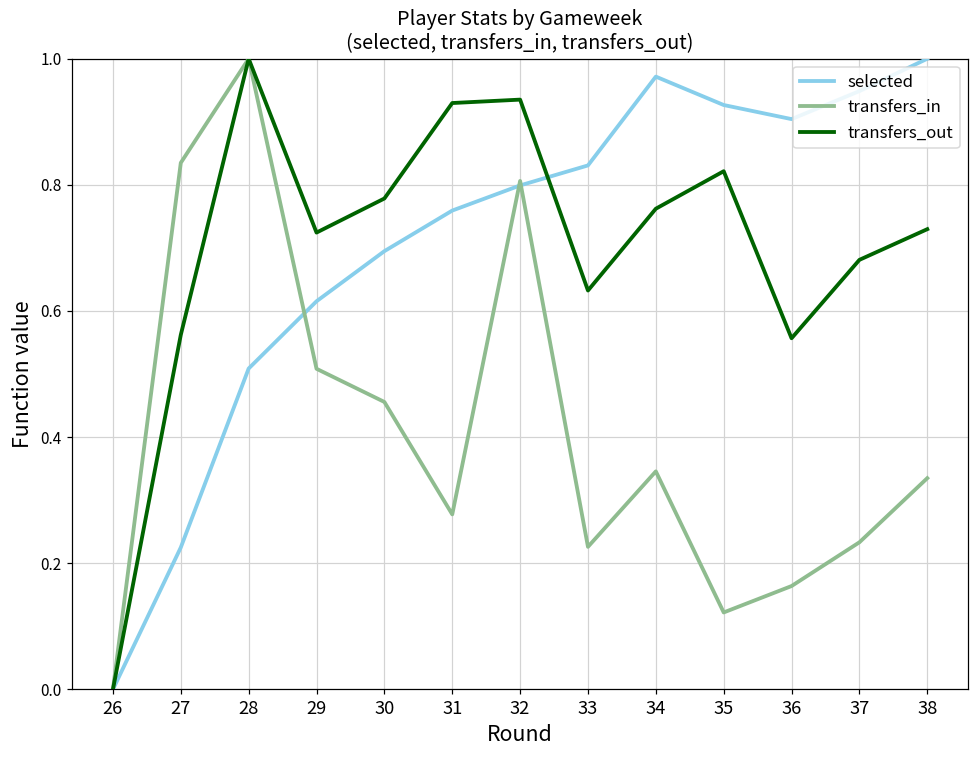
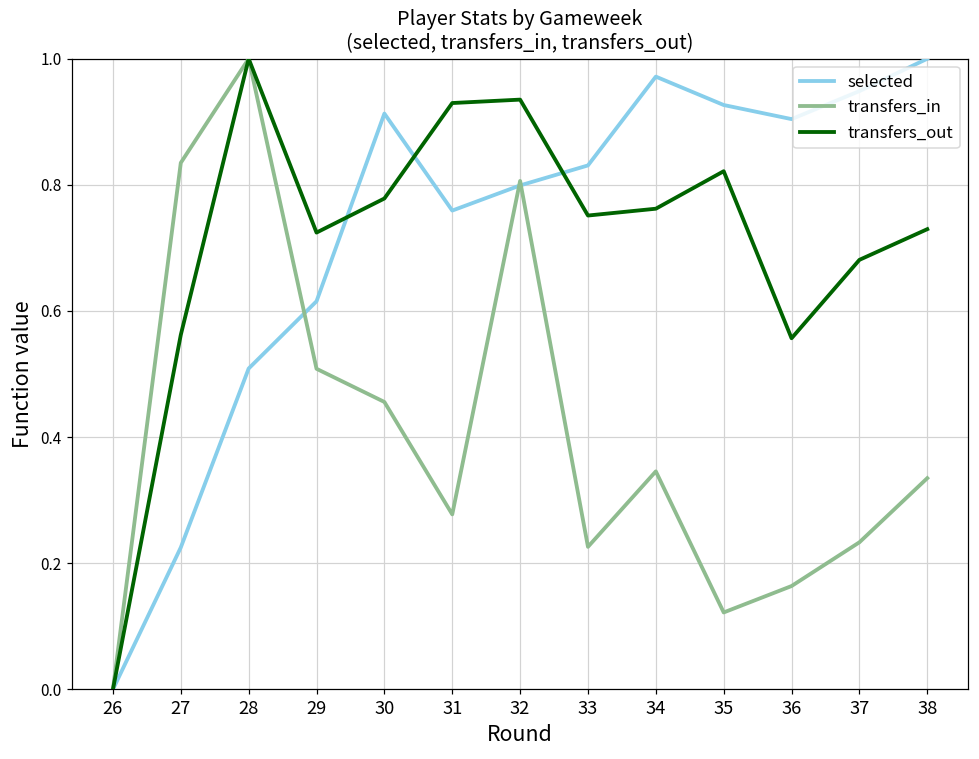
  {
    "selected": {
      "27": 0.23,
      "28": 0.51,
      "29": 0.62,
-     "30": 0.69,
+     "30": 0.91,
      "31": 0.76,
      "32": 0.80,
      "33": 0.83,
      "34": 0.97,
      "35": 0.93,
      "36": 0.90,
      "38": 1.00
    },
    "transfers_in": {
      "27": 0.83,
      "29": 0.51,
      "30": 0.46,
      "31": 0.28,
      "32": 0.81,
      "33": 0.23,
      "34": 0.35,
      "35": 0.12,
      "36": 0.16,
      "37": 0.23,
      "38": 0.33
    },
    "transfers_out": {
      "27": 0.56,
      "29": 0.72,
      "30": 0.78,
      "31": 0.93,
      "32": 0.94,
-     "33": 0.63,
+     "33": 0.75,
      "34": 0.76,
      "35": 0.82,
      "36": 0.56,
      "37": 0.68,
      "38": 0.73
    }
  }
